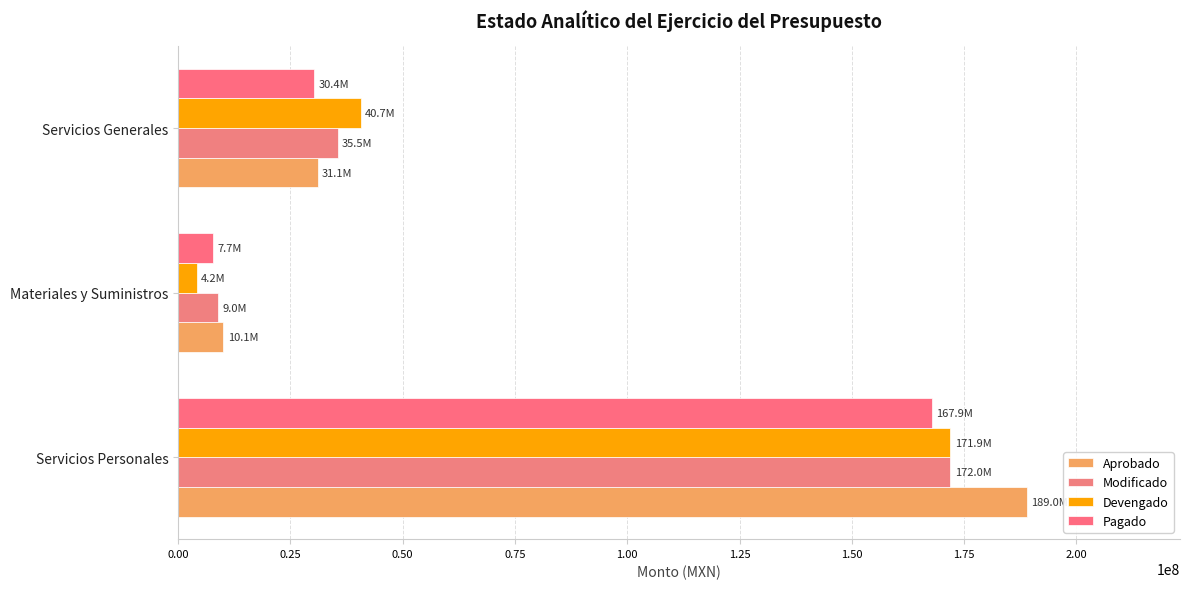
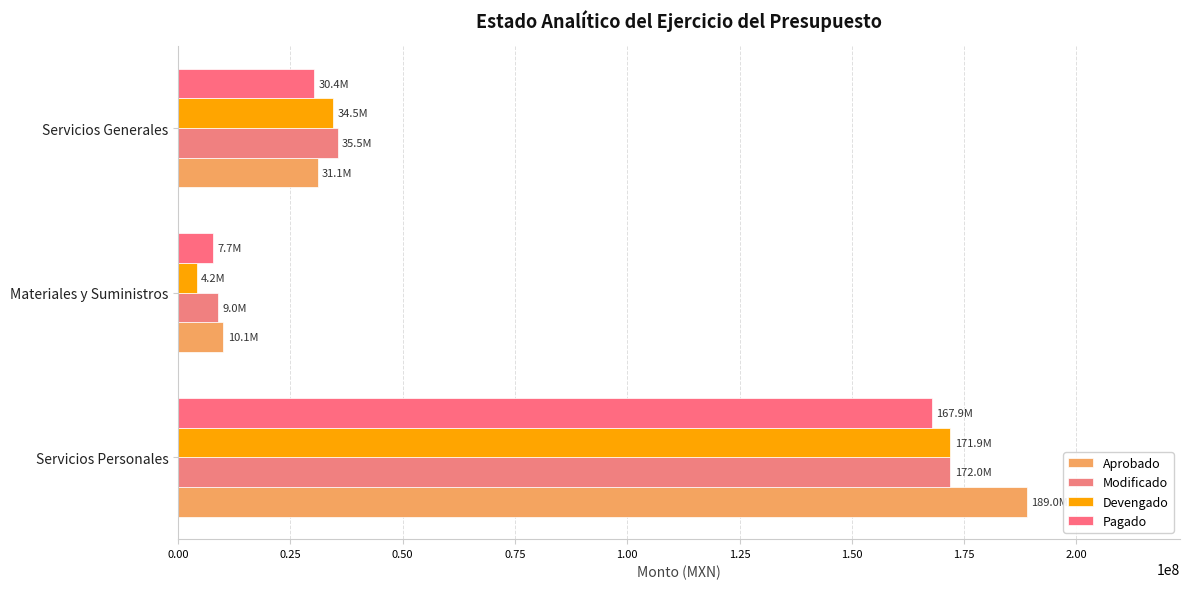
  {
    "Devengado": {
-     "Servicios Generales": "40.7M",
+     "Servicios Generales": "34.5M",
      "Materiales y Suministros": "4.2M",
      "Servicios Personales": "171.9M"
    }
  }
